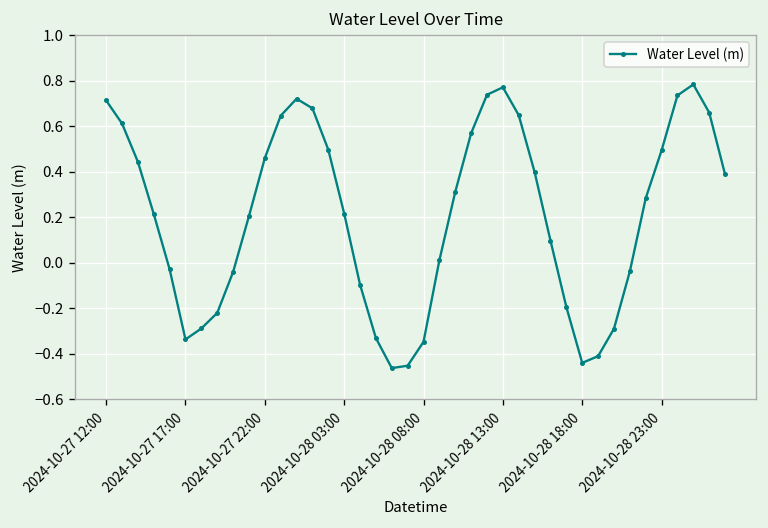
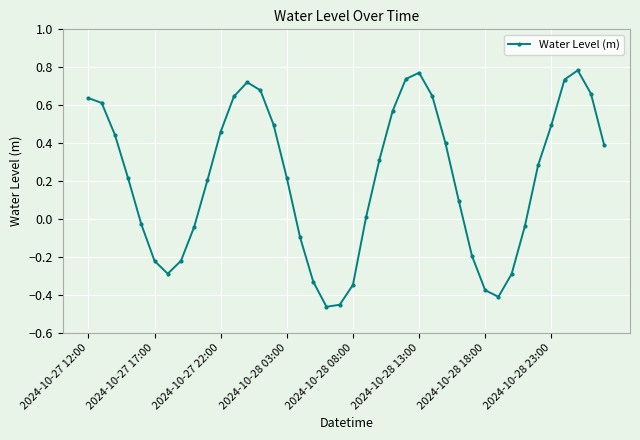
  {
-   "2024-10-27 12:00": 0.71,
-   "2024-10-27 17:00": -0.34,
+   "2024-10-27 12:00": 0.64,
+   "2024-10-27 17:00": -0.22,
    "2024-10-27 22:00": 0.46,
    "2024-10-28 03:00": 0.22,
    "2024-10-28 08:00": -0.35,
    "2024-10-28 13:00": 0.77,
-   "2024-10-28 18:00": -0.44,
+   "2024-10-28 18:00": -0.38,
    "2024-10-28 23:00": 0.49
  }
